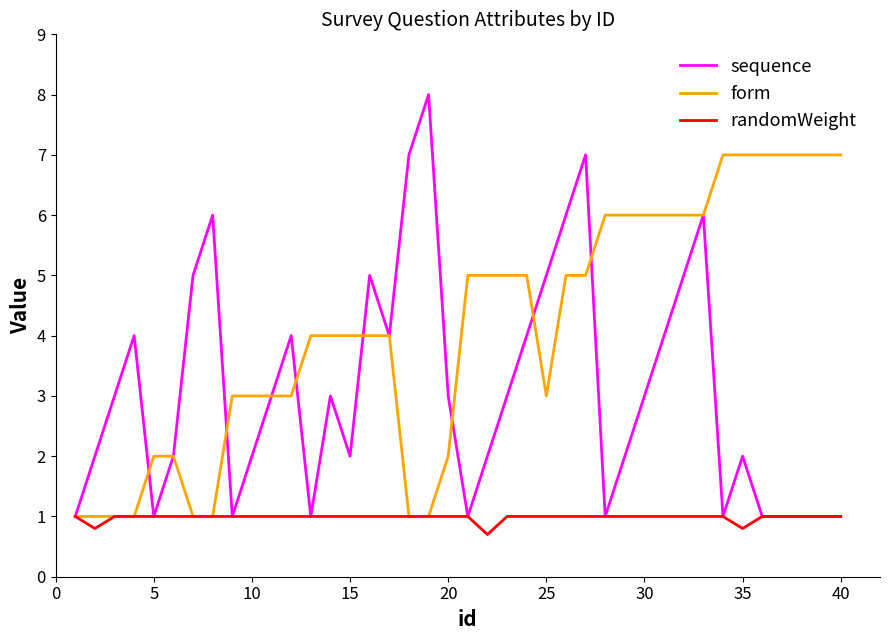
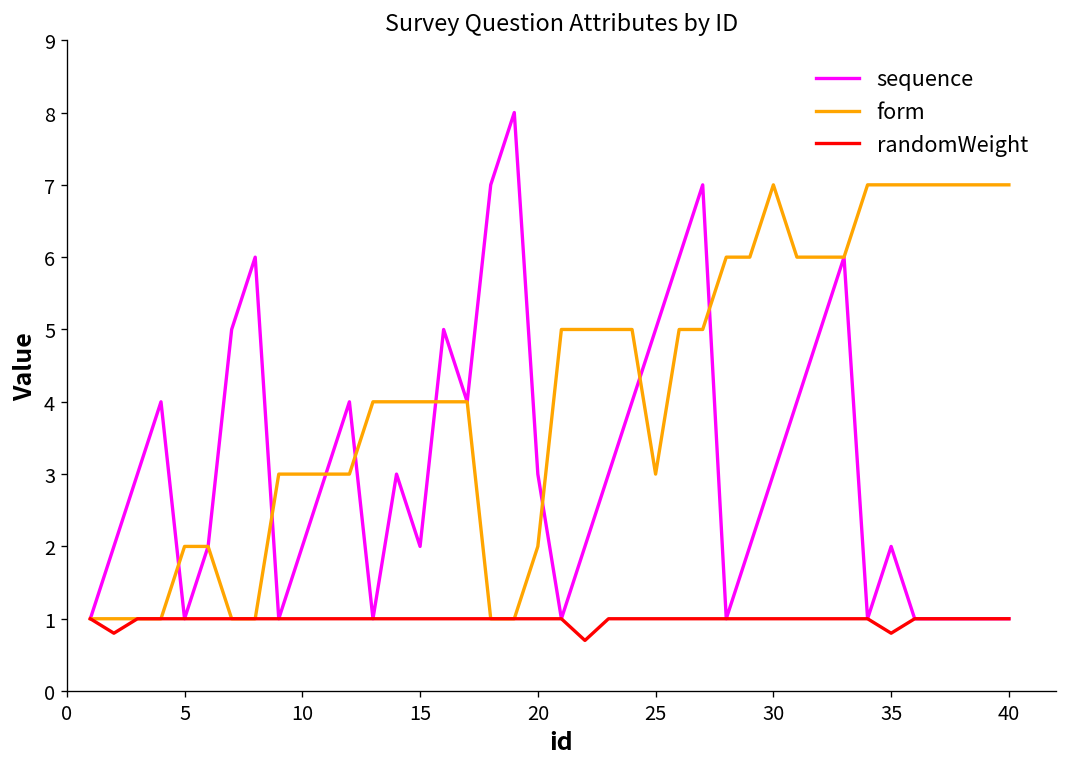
  {
    "sequence": {
      "10": 2,
      "15": 2,
      "20": 3,
      "25": 5,
      "30": 3,
      "35": 2
    },
    "form": {
      "5": 2,
      "10": 3,
      "15": 4,
      "20": 2,
      "25": 3,
-     "30": 6,
+     "30": 7,
      "35": 7,
      "40": 7
    },
    "randomWeight": {
      "10": 1,
      "15": 1,
      "20": 1,
      "25": 1,
      "30": 1,
      "35": 0.8
    }
  }
